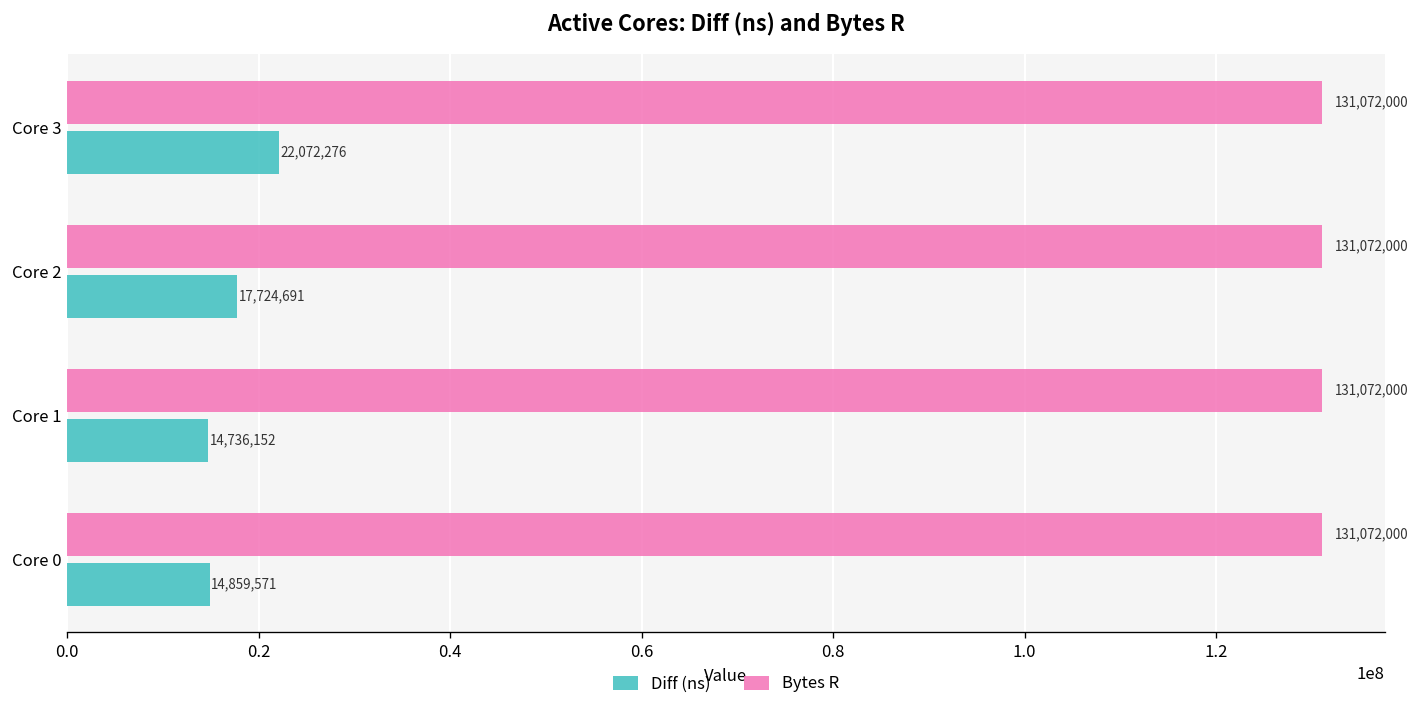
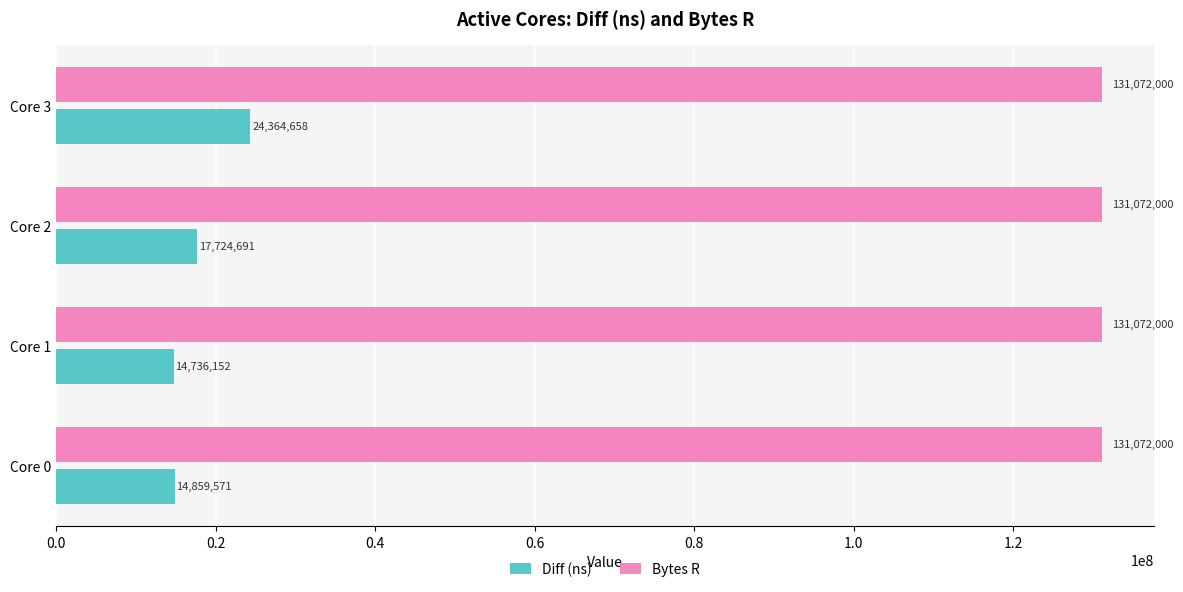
  {
    "Diff (ns)": {
-     "Core 3": "22,072,276",
+     "Core 3": "24,364,658",
      "Core 2": "17,724,691",
      "Core 1": "14,736,152",
      "Core 0": "14,859,571"
    },
    "Bytes R": {
      "Core 3": "131,072,000",
      "Core 2": "131,072,000",
      "Core 1": "131,072,000",
      "Core 0": "131,072,000"
    }
  }
